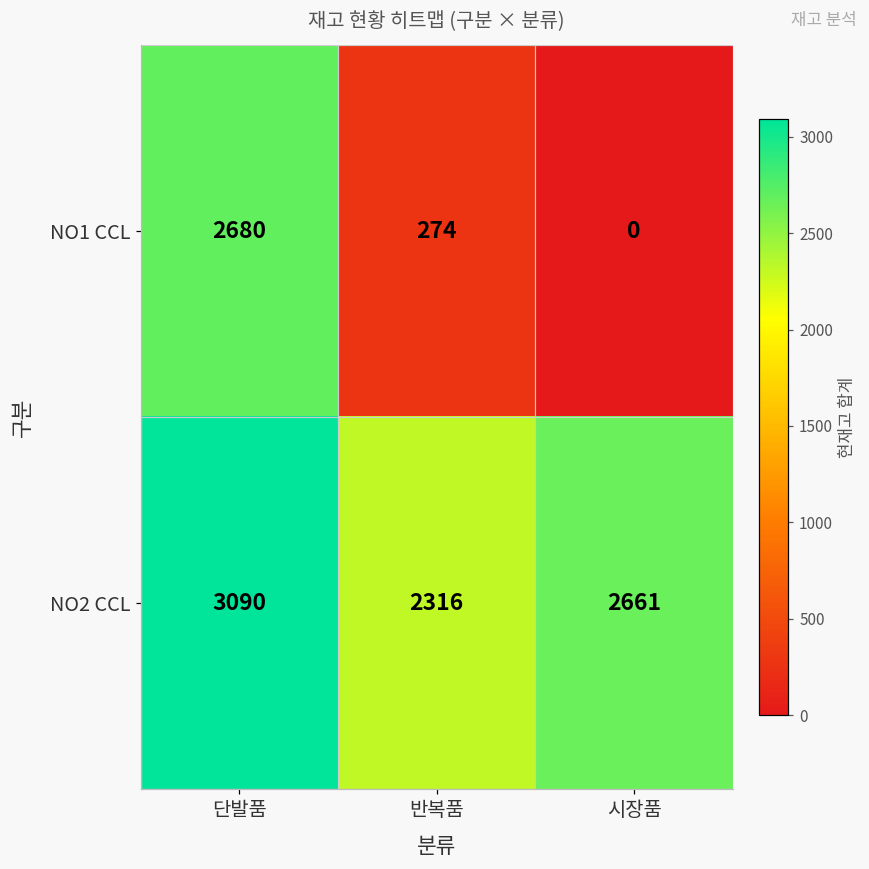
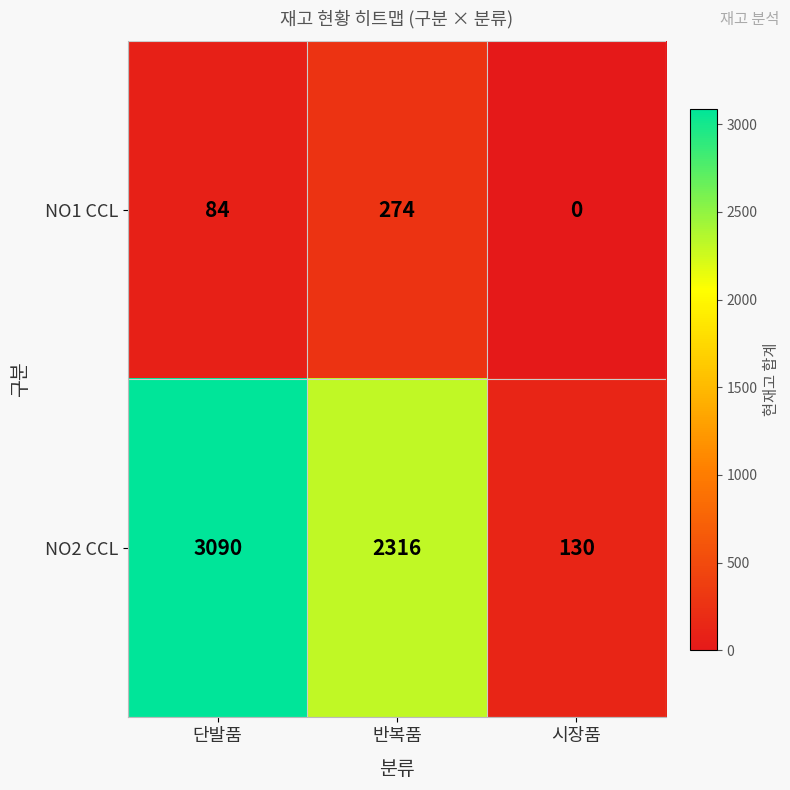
  {
    "NO1 CCL": {
-     "단발품": 2680,
+     "단발품": 84,
      "반복품": 274,
      "시장품": 0
    },
    "NO2 CCL": {
      "단발품": 3090,
      "반복품": 2316,
-     "시장품": 2661
+     "시장품": 130
    }
  }
